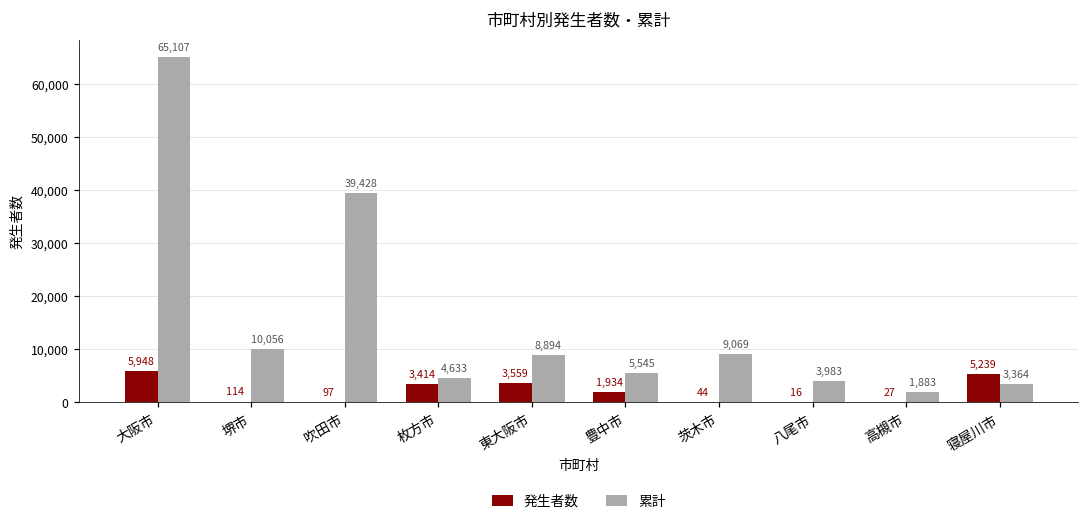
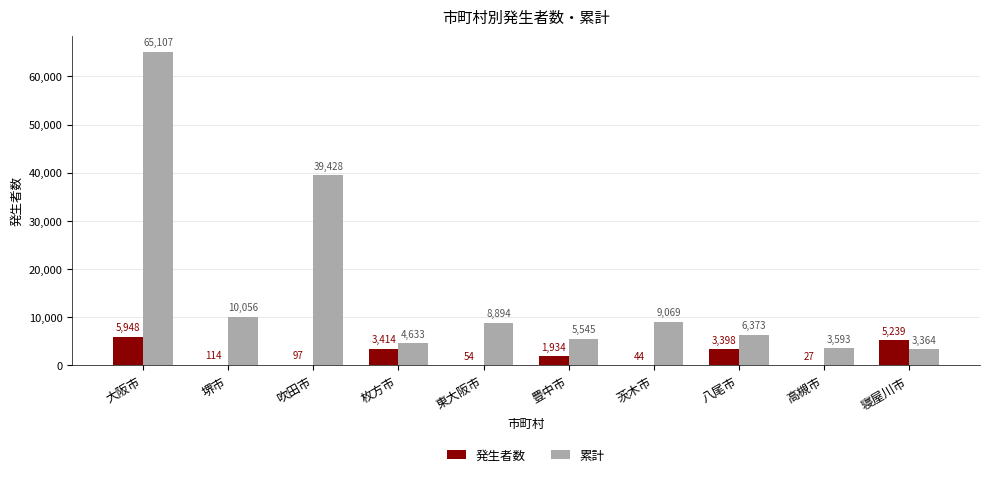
  {
    "発生者数": {
      "大阪市": "5,948",
      "堺市": "114",
      "吹田市": "97",
      "枚方市": "3,414",
-     "東大阪市": "3,559",
+     "東大阪市": "54",
      "豊中市": "1,934",
      "茨木市": "44",
-     "八尾市": "16",
+     "八尾市": "3,398",
      "高槻市": "27",
      "寝屋川市": "5,239"
    },
    "累計": {
      "大阪市": "65,107",
      "堺市": "10,056",
      "吹田市": "39,428",
      "枚方市": "4,633",
      "東大阪市": "8,894",
      "豊中市": "5,545",
      "茨木市": "9,069",
-     "八尾市": "3,983",
-     "高槻市": "1,883",
+     "八尾市": "6,373",
+     "高槻市": "3,593",
      "寝屋川市": "3,364"
    }
  }
